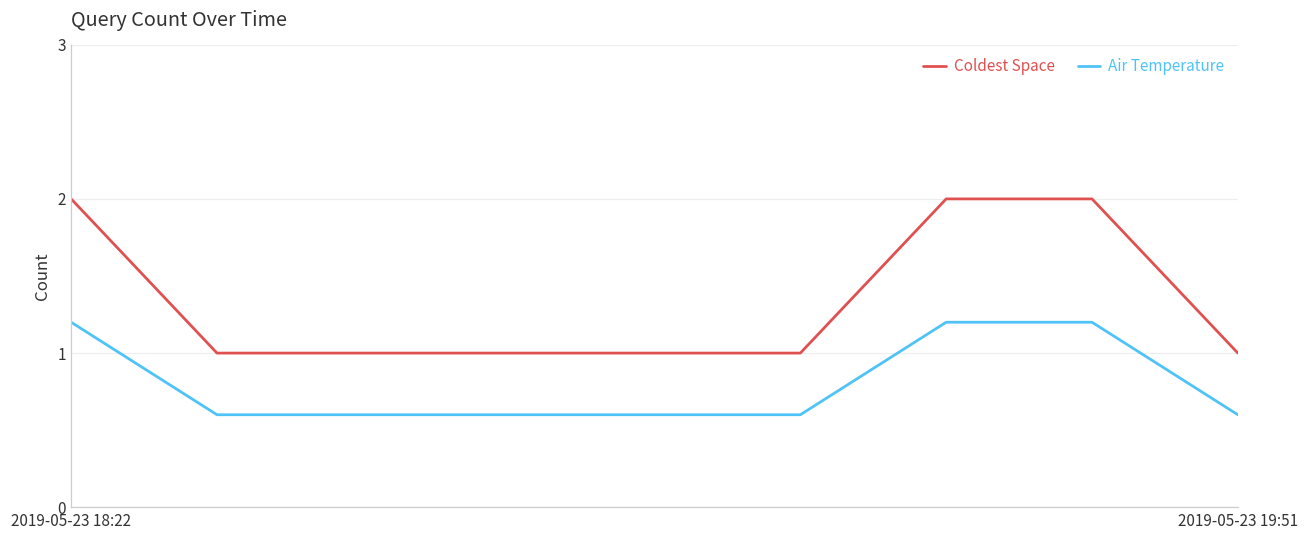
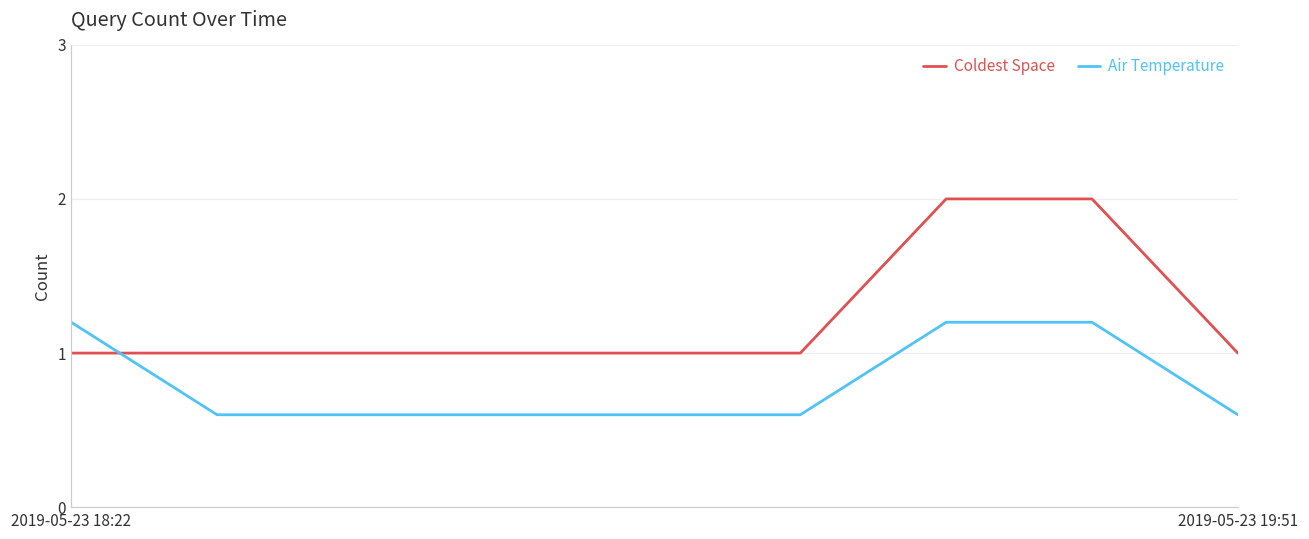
  {
    "Coldest Space": {
-     "2019-05-23 18:22": 2,
+     "2019-05-23 18:22": 1,
      "2019-05-23 19:51": 1
    },
    "Air Temperature": {
      "2019-05-23 18:22": 1.20,
      "2019-05-23 19:51": 0.60
    }
  }
